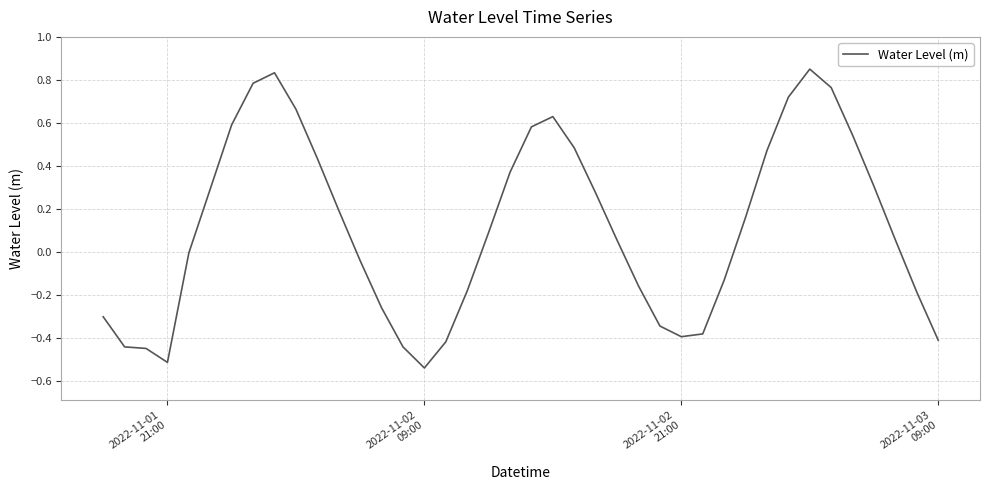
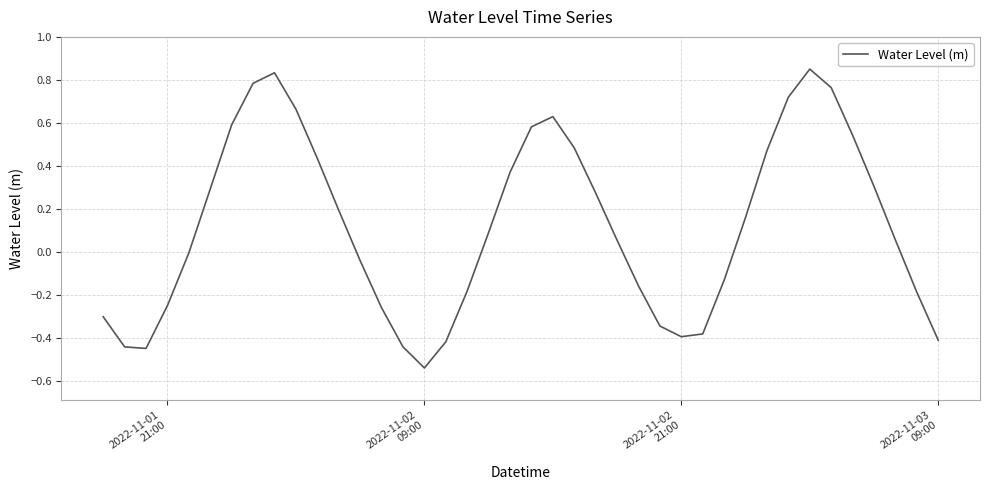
  {
-   "2022-11-01 21:00": -0.52,
+   "2022-11-01 21:00": -0.25,
    "2022-11-02 09:00": -0.54,
    "2022-11-02 21:00": -0.40,
    "2022-11-03 09:00": -0.41
  }
